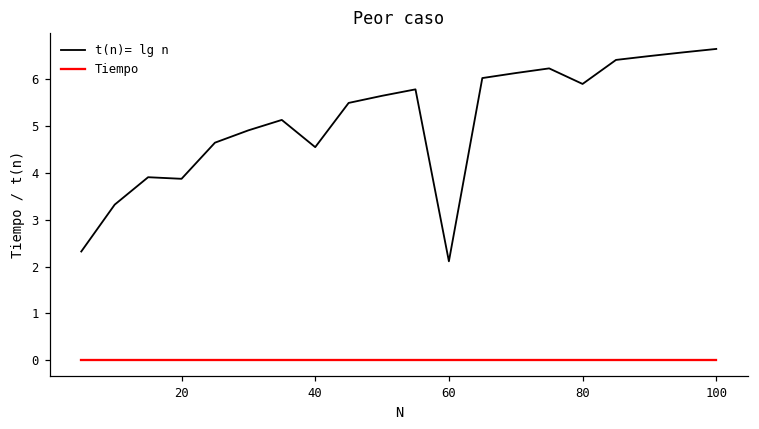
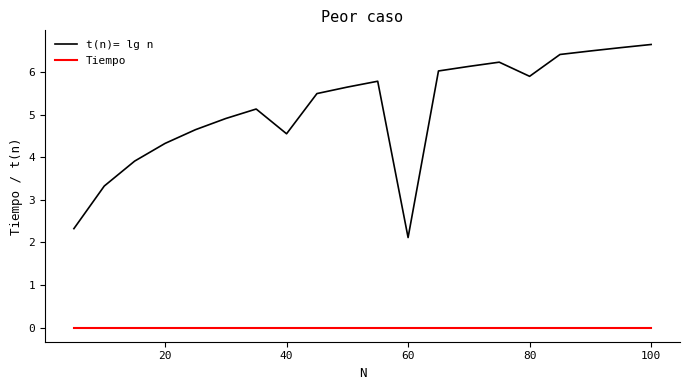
  {
    "t(n)= lg n": {
-     "20": 3.9,
+     "20": 4.3,
      "40": 4.5,
      "60": 2.1,
      "80": 5.9,
      "100": 6.6
    },
    "Tiempo": {
      "20": 0.0,
      "40": 0.0,
      "60": 0.0,
      "80": 0.0,
      "100": 0.0
    }
  }
